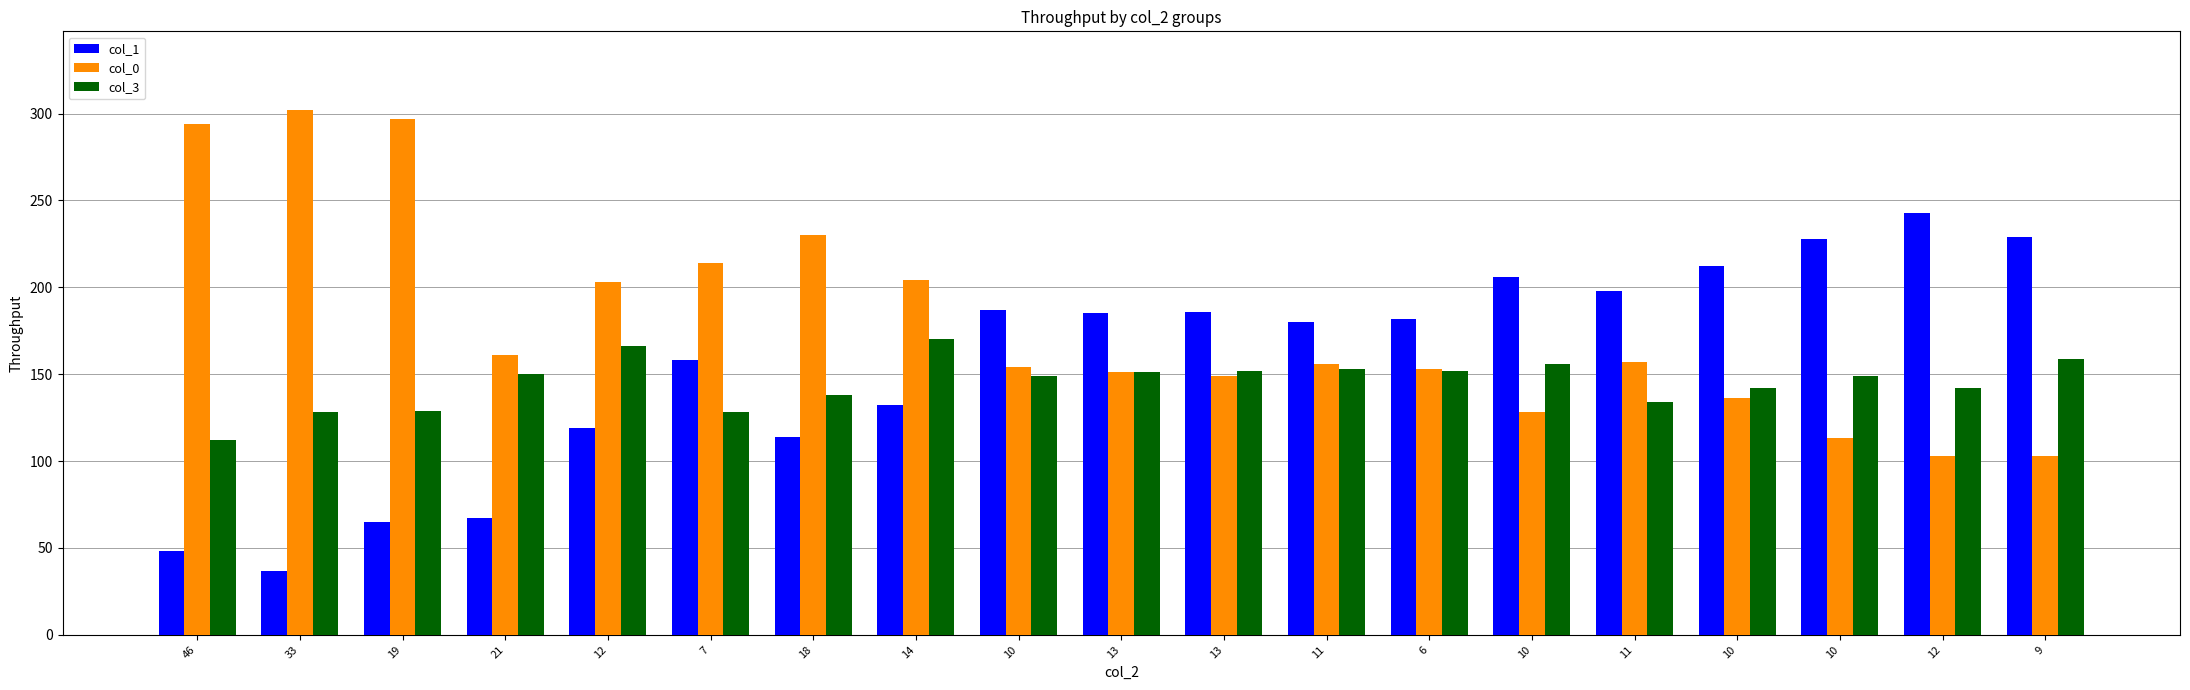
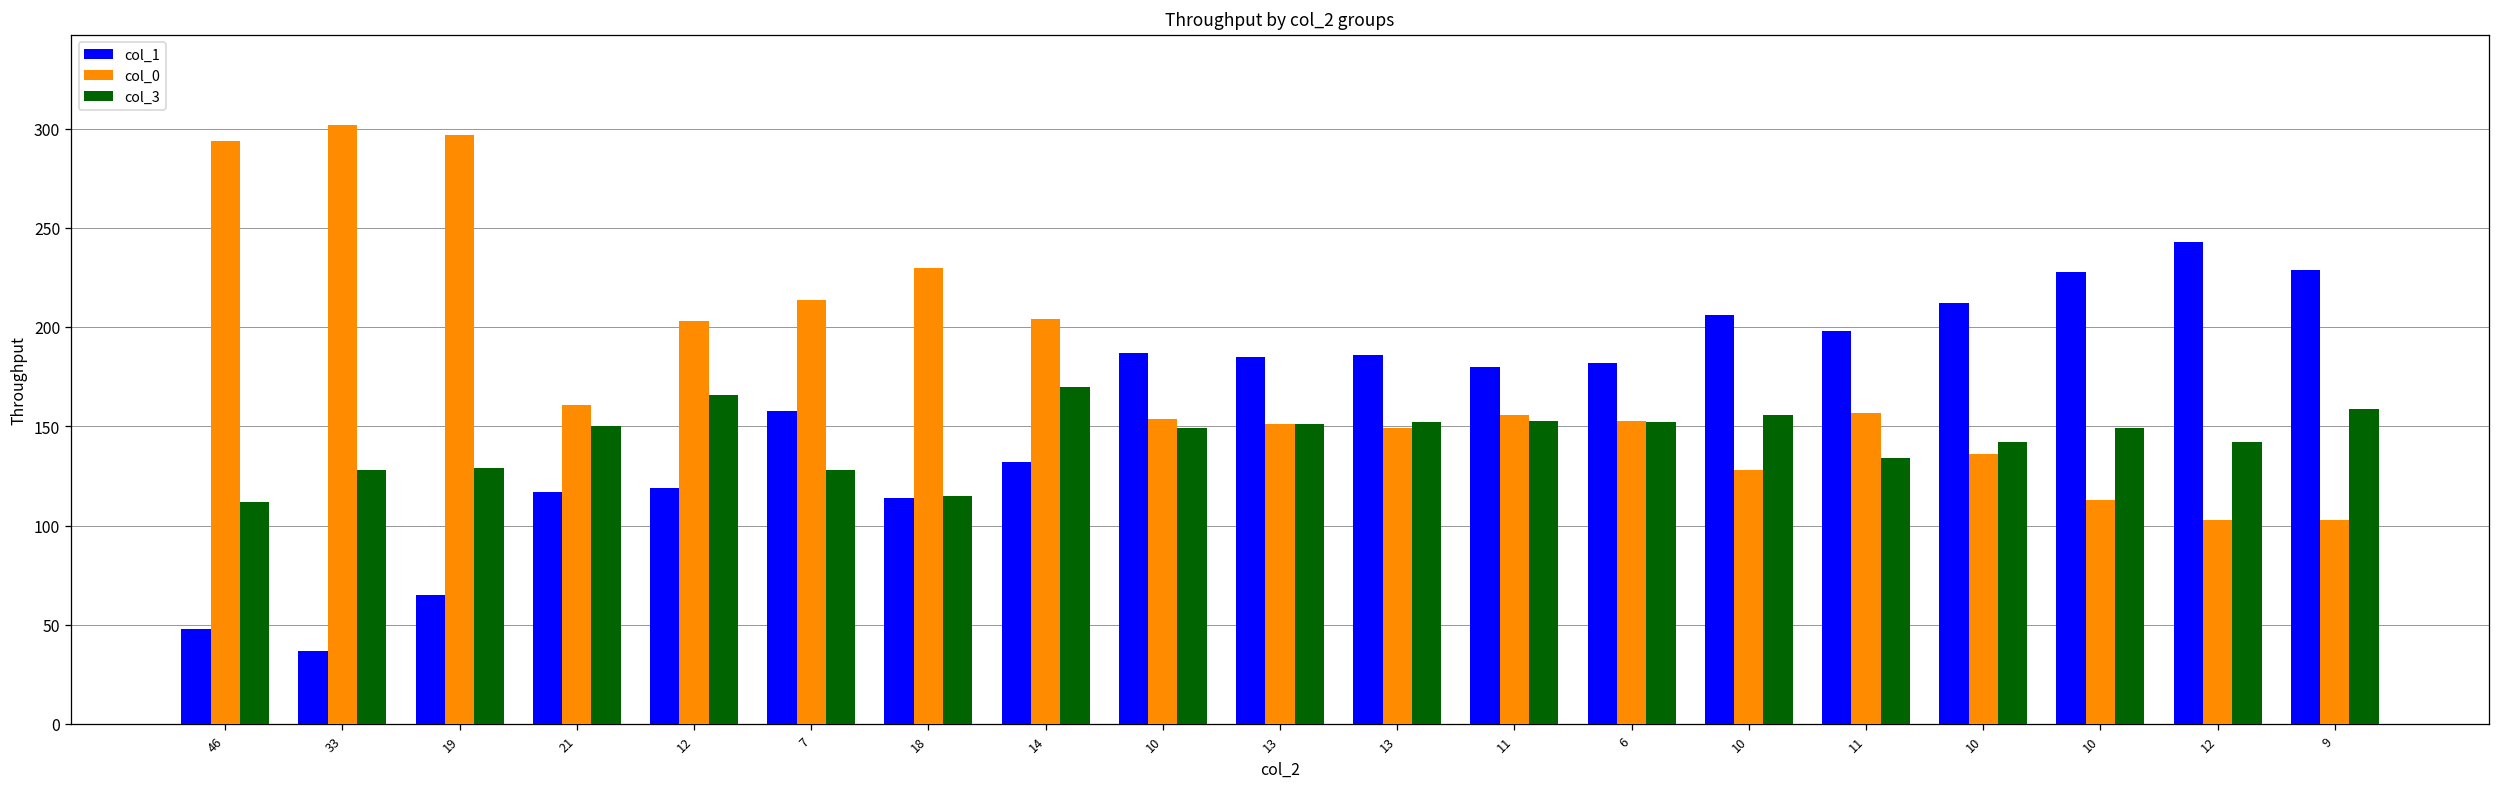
  {
    "col_1": {
      "46": 48,
      "33": 37,
      "19": 65,
-     "21": 67,
+     "21": 117,
      "7": 158,
      "18": 114,
      "14": 132,
      "6": 182,
      "9": 229
    },
    "col_0": {
      "46": 294,
      "33": 302,
      "19": 297,
      "21": 161,
      "7": 214,
      "18": 230,
      "14": 204,
      "6": 153,
      "9": 103
    },
    "col_3": {
      "46": 112,
      "33": 128,
      "19": 129,
      "21": 150,
      "7": 128,
-     "18": 138,
+     "18": 115,
      "14": 170,
      "6": 152,
      "9": 159
    }
  }
